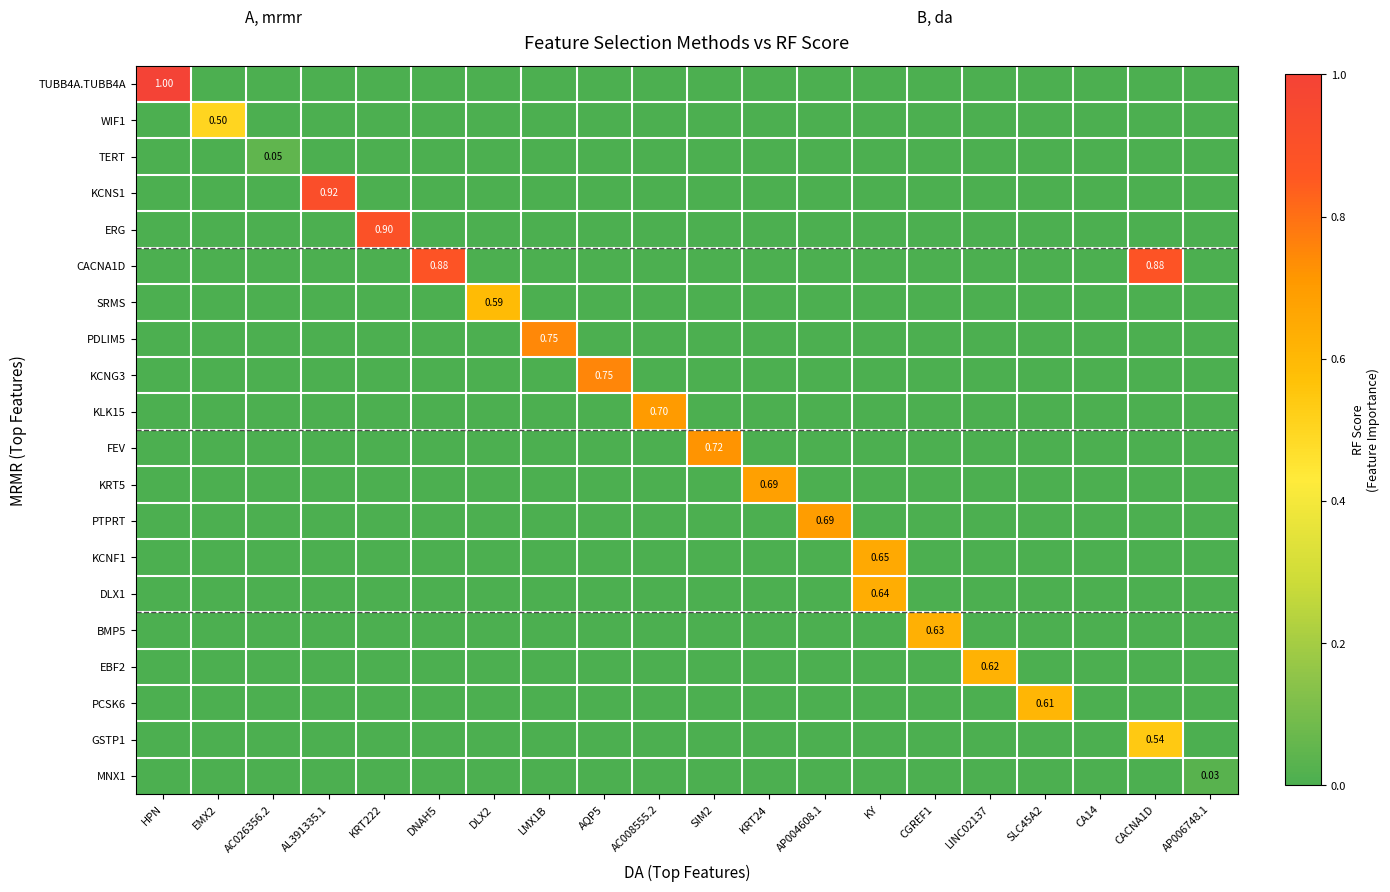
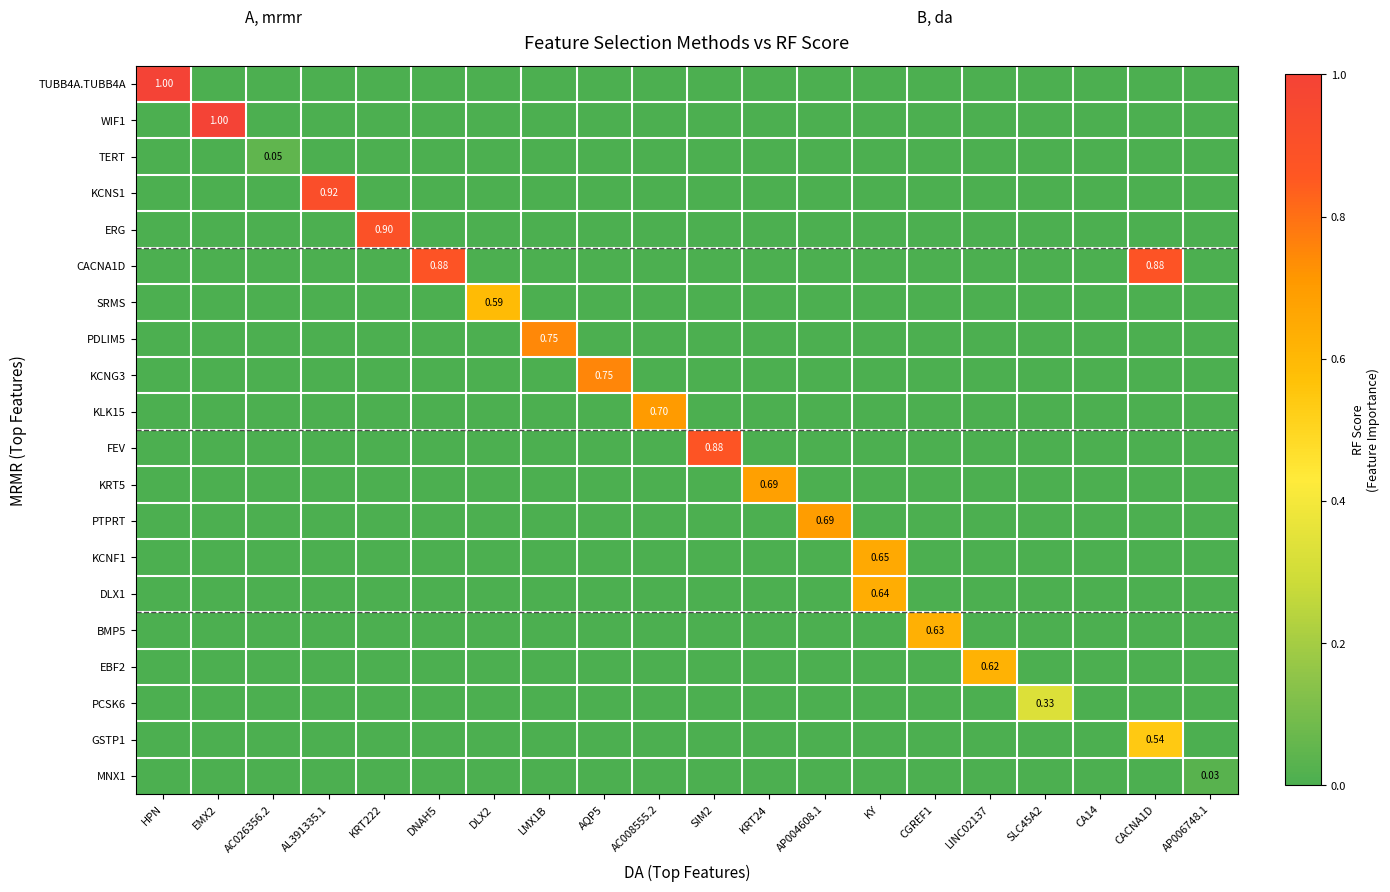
  {
    "TUBB4A.TUBB4A": {
      "HPN": 1.00
    },
    "WIF1": {
-     "EMX2": 0.50
+     "EMX2": 1.00
    },
    "TERT": {
      "AC026356.2": 0.05
    },
    "KCNS1": {
      "AL391335.1": 0.92
    },
    "ERG": {
      "KRT222": 0.90
    },
    "CACNA1D": {
      "DNAH5": 0.88,
      "CACNA1D": 0.88
    },
    "SRMS": {
      "DLX2": 0.59
    },
    "PDLIM5": {
      "LMX1B": 0.75
    },
    "KCNG3": {
      "AQP5": 0.75
    },
    "KLK15": {
      "AC008555.2": 0.70
    },
    "FEV": {
-     "SIM2": 0.72
+     "SIM2": 0.88
    },
    "KRT5": {
      "KRT24": 0.69
    },
    "PTPRT": {
      "AP004608.1": 0.69
    },
    "KCNF1": {
      "KY": 0.65
    },
    "DLX1": {
      "KY": 0.64
    },
    "BMP5": {
      "CGREF1": 0.63
    },
    "EBF2": {
      "LINC02137": 0.62
    },
    "PCSK6": {
-     "SLC45A2": 0.61
+     "SLC45A2": 0.33
    },
    "GSTP1": {
      "CACNA1D": 0.54
    },
    "MNX1": {
      "AP006748.1": 0.03
    }
  }
